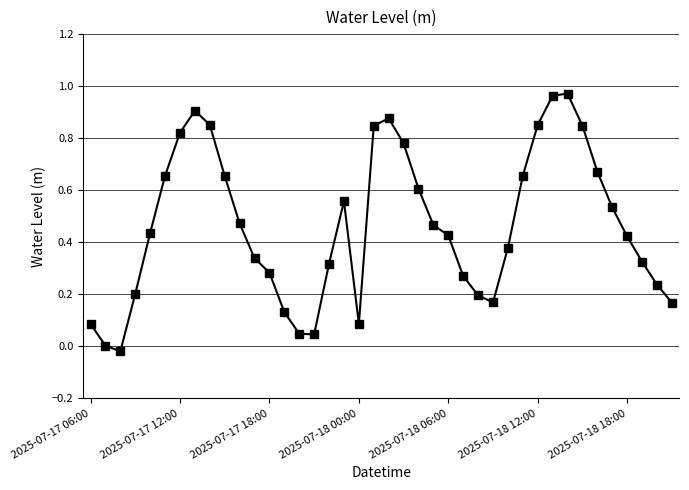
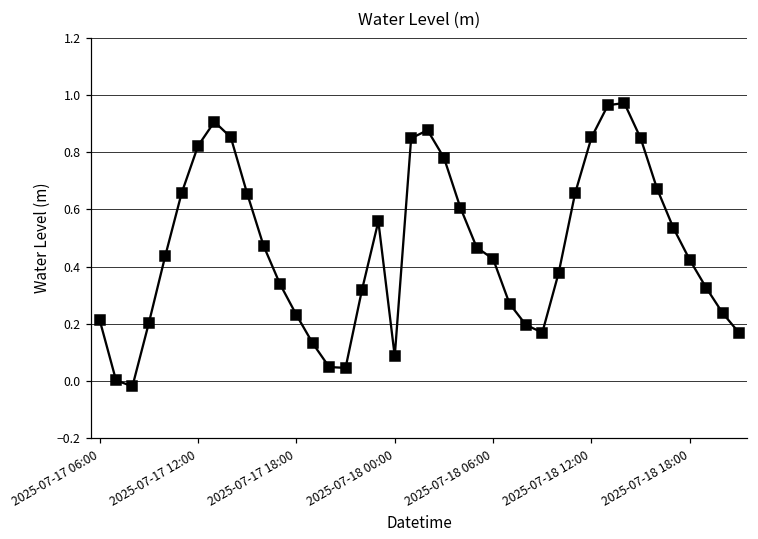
  {
-   "2025-07-17 06:00": 0.09,
+   "2025-07-17 06:00": 0.21,
    "2025-07-17 12:00": 0.82,
-   "2025-07-17 18:00": 0.28,
+   "2025-07-17 18:00": 0.23,
    "2025-07-18 00:00": 0.09,
    "2025-07-18 06:00": 0.43,
    "2025-07-18 12:00": 0.85,
    "2025-07-18 18:00": 0.42
  }
